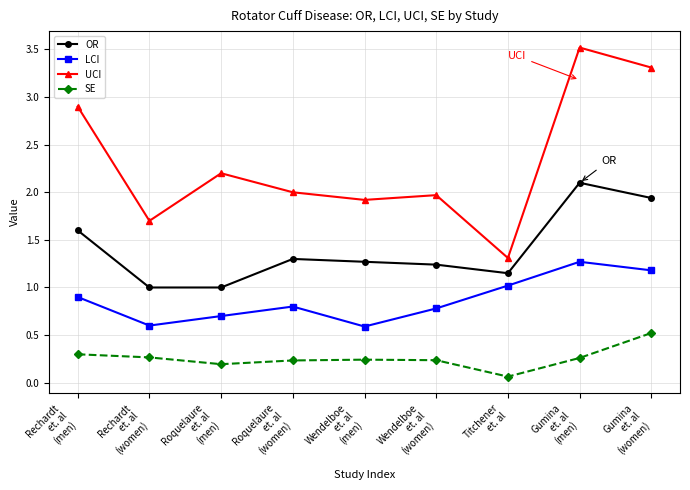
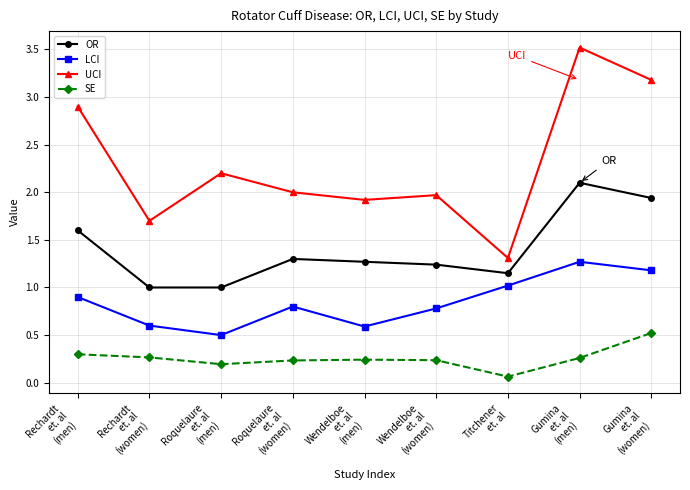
  {
    "OR": {
      "Rechardt et. al (men)": 1.6,
      "Rechardt et. al (women)": 1.0,
      "Roquelaure et. al (men)": 1.0,
      "Roquelaure et. al (women)": 1.3,
      "Wendelboe et. al (men)": 1.3,
      "Wendelboe et. al (women)": 1.2,
      "Titchener et. al": 1.2,
      "Gumina et. al (men)": 2.1,
      "Gumina et. al (women)": 1.9
    },
    "LCI": {
      "Rechardt et. al (men)": 0.9,
      "Rechardt et. al (women)": 0.6,
-     "Roquelaure et. al (men)": 0.7,
+     "Roquelaure et. al (men)": 0.5,
      "Roquelaure et. al (women)": 0.8,
      "Wendelboe et. al (men)": 0.6,
      "Wendelboe et. al (women)": 0.8,
      "Titchener et. al": 1.0,
      "Gumina et. al (men)": 1.3,
      "Gumina et. al (women)": 1.2
    },
    "UCI": {
      "Rechardt et. al (men)": 2.9,
      "Rechardt et. al (women)": 1.7,
      "Roquelaure et. al (men)": 2.2,
      "Roquelaure et. al (women)": 2.0,
      "Wendelboe et. al (men)": 1.9,
      "Wendelboe et. al (women)": 2.0,
      "Titchener et. al": 1.3,
      "Gumina et. al (men)": 3.5,
-     "Gumina et. al (women)": 3.3
+     "Gumina et. al (women)": 3.2
    },
    "SE": {
      "Rechardt et. al (men)": 0.3,
      "Rechardt et. al (women)": 0.3,
      "Roquelaure et. al (men)": 0.2,
      "Roquelaure et. al (women)": 0.2,
      "Wendelboe et. al (men)": 0.2,
      "Wendelboe et. al (women)": 0.2,
      "Titchener et. al": 0.1,
      "Gumina et. al (men)": 0.3,
      "Gumina et. al (women)": 0.5
    }
  }
